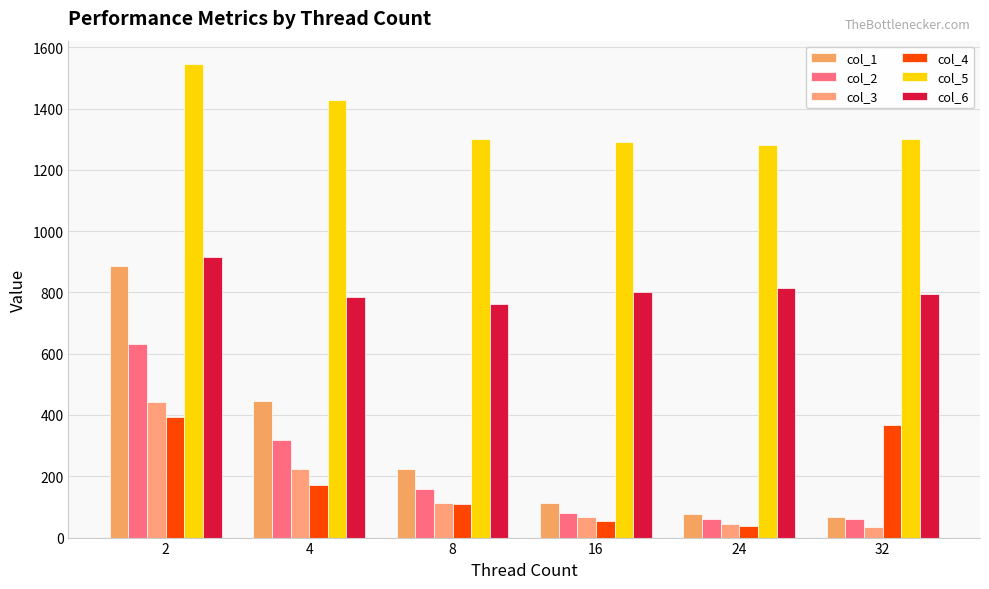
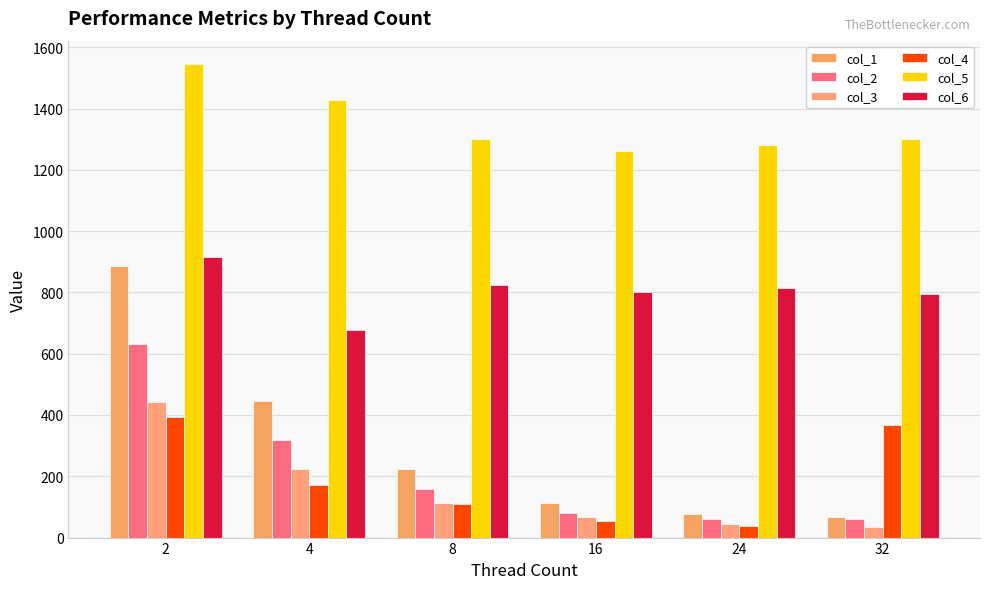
  {
    "col_4": {
      "2": 390,
      "4": 170,
      "8": 110,
      "16": 50,
      "24": 40,
      "32": 370
    },
    "col_5": {
      "2": 1540,
      "4": 1430,
      "8": 1300,
-     "16": 1290,
+     "16": 1260,
      "24": 1280,
      "32": 1300
    },
    "col_6": {
      "2": 920,
-     "4": 790,
-     "8": 760,
+     "4": 680,
+     "8": 820,
      "16": 800,
      "24": 810,
      "32": 800
    }
  }
